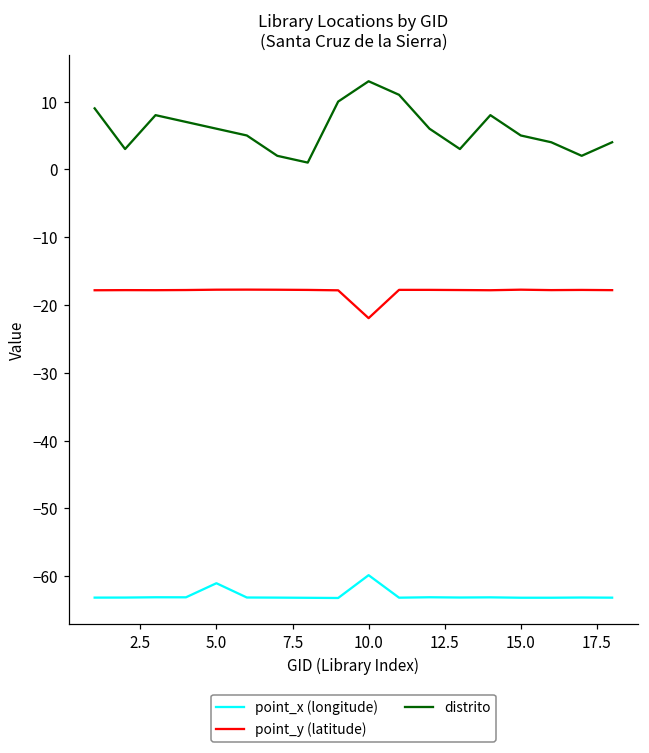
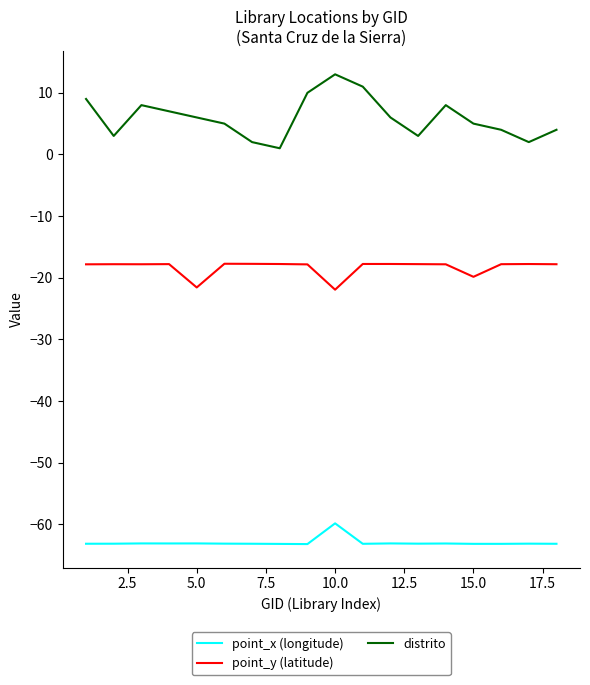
  {
    "point_x (longitude)": {
-     "5.0": -61,
+     "5.0": -63,
      "10.0": -60,
      "15.0": -63
    },
    "point_y (latitude)": {
-     "5.0": -18,
+     "5.0": -22,
      "10.0": -22,
-     "15.0": -18
+     "15.0": -20
    },
    "distrito": {
      "5.0": 6,
      "10.0": 13,
      "15.0": 5
    }
  }
